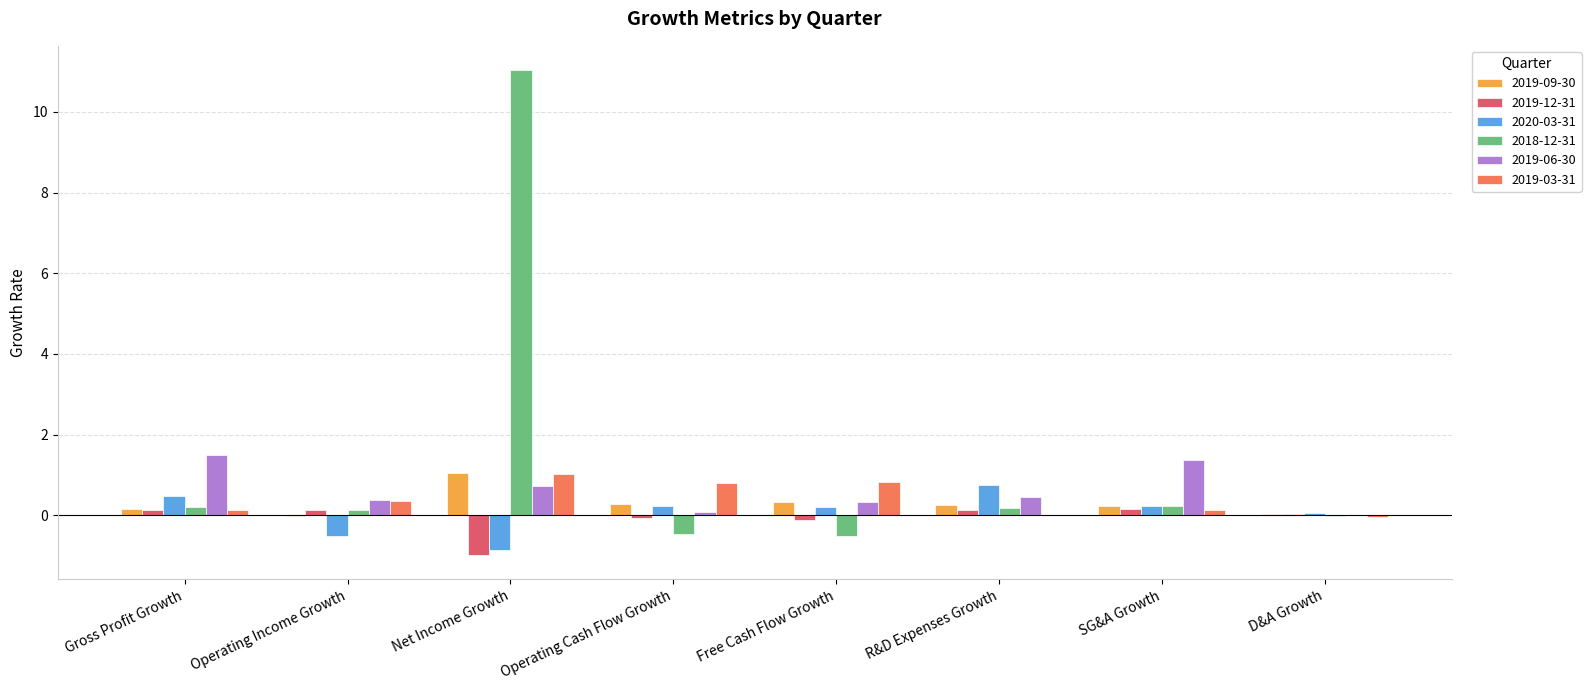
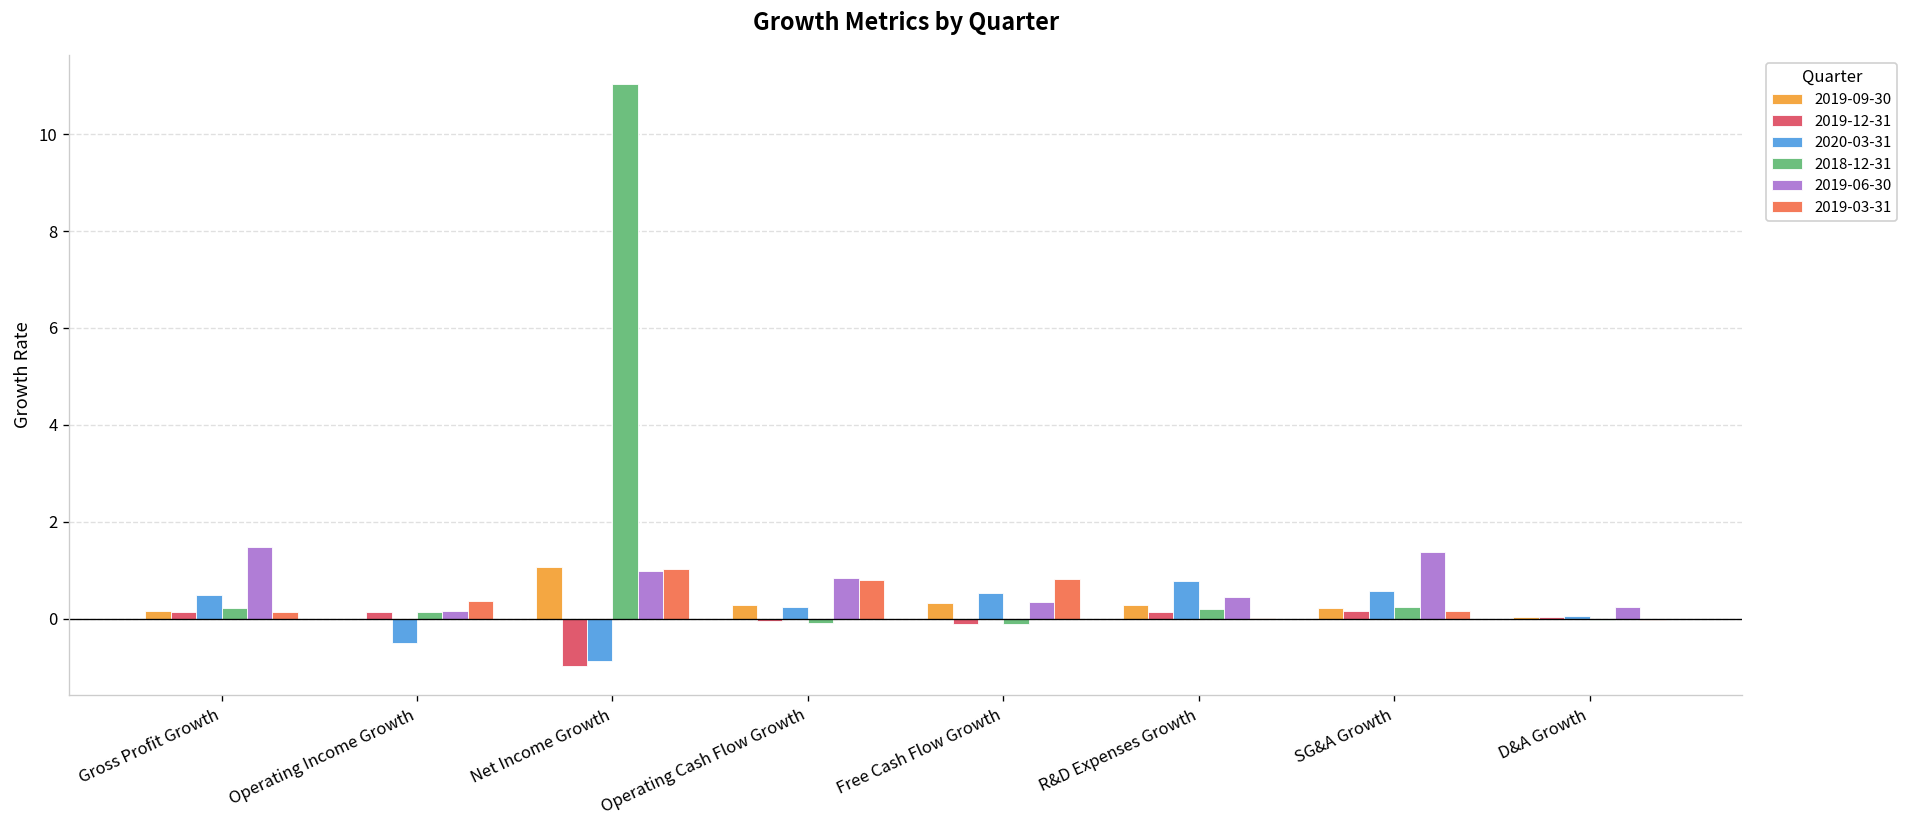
  {
    "2020-03-31": {
      "Gross Profit Growth": 0.5,
      "Operating Income Growth": -0.5,
      "Net Income Growth": -0.9,
      "Operating Cash Flow Growth": 0.2,
-     "Free Cash Flow Growth": 0.2,
+     "Free Cash Flow Growth": 0.5,
      "R&D Expenses Growth": 0.8,
-     "SG&A Growth": 0.2
+     "SG&A Growth": 0.6
    },
    "2018-12-31": {
      "Gross Profit Growth": 0.2,
      "Operating Income Growth": 0.1,
      "Net Income Growth": 11.0,
-     "Operating Cash Flow Growth": -0.5,
-     "Free Cash Flow Growth": -0.5,
+     "Operating Cash Flow Growth": -0.1,
+     "Free Cash Flow Growth": -0.1,
      "R&D Expenses Growth": 0.2,
      "SG&A Growth": 0.2
    },
    "2019-06-30": {
      "Gross Profit Growth": 1.5,
-     "Operating Income Growth": 0.4,
-     "Net Income Growth": 0.7,
-     "Operating Cash Flow Growth": 0.1,
+     "Operating Income Growth": 0.2,
+     "Net Income Growth": 1.0,
+     "Operating Cash Flow Growth": 0.8,
      "Free Cash Flow Growth": 0.3,
      "R&D Expenses Growth": 0.5,
      "SG&A Growth": 1.4,
-     "D&A Growth": 0.0
+     "D&A Growth": 0.2
    }
  }
